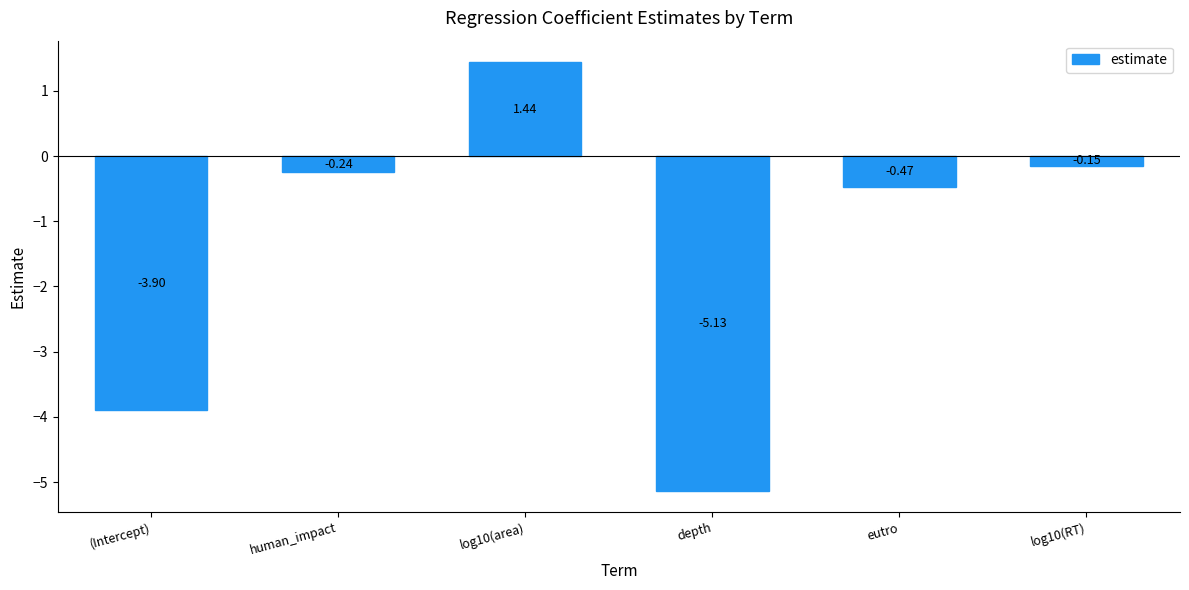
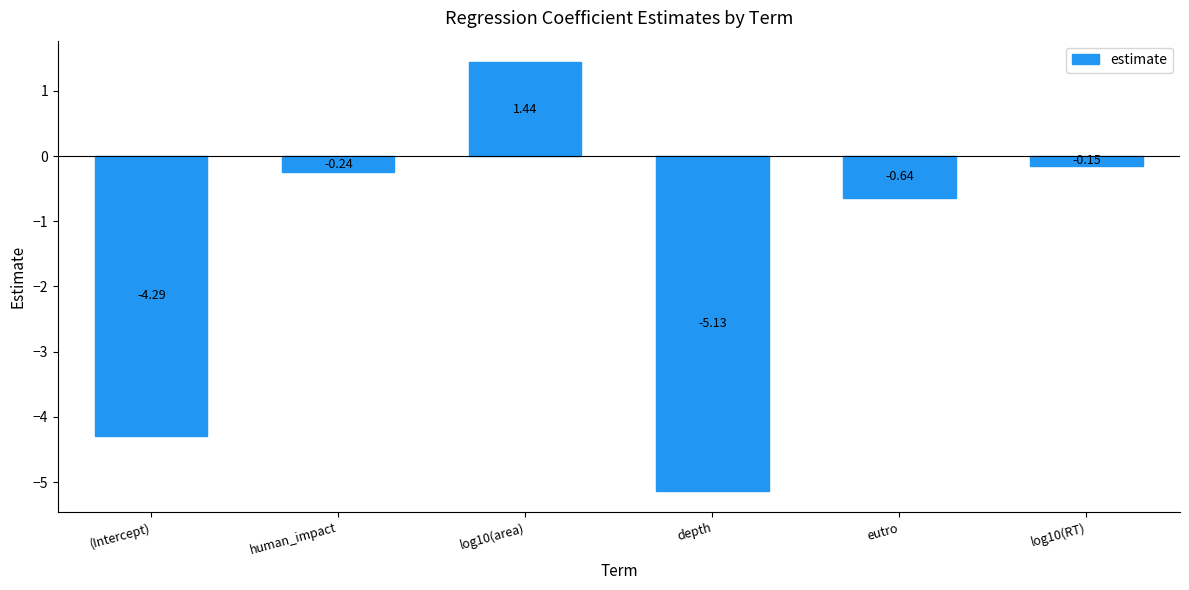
  {
-   "(Intercept)": -3.90,
+   "(Intercept)": -4.29,
    "human_impact": -0.24,
    "log10(area)": 1.44,
    "depth": -5.13,
-   "eutro": -0.47,
+   "eutro": -0.64,
    "log10(RT)": -0.15
  }
